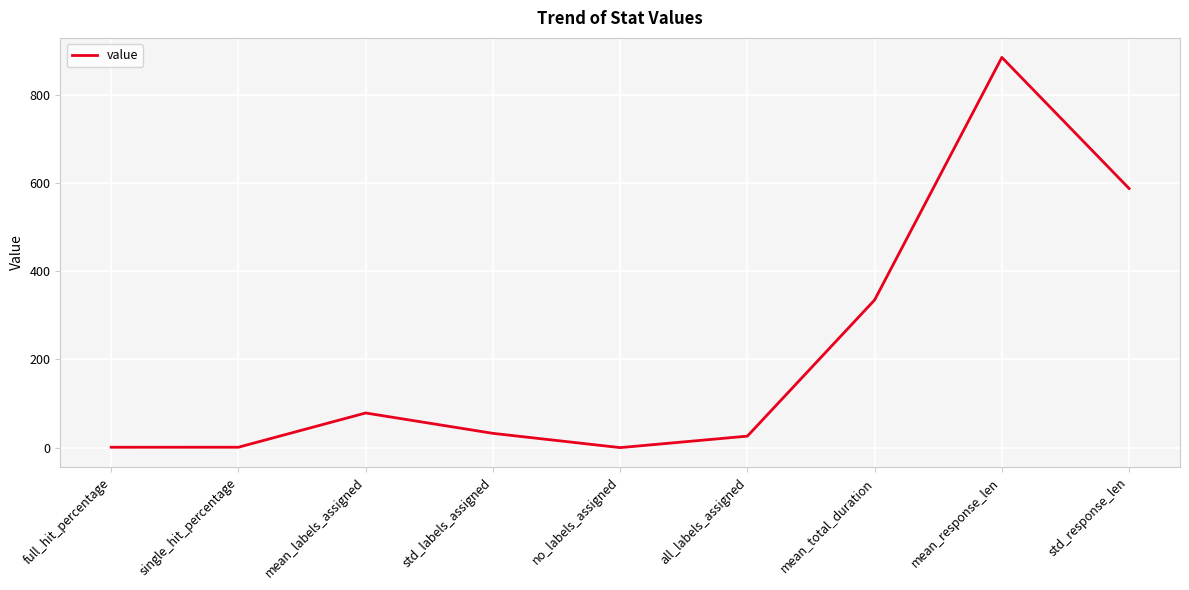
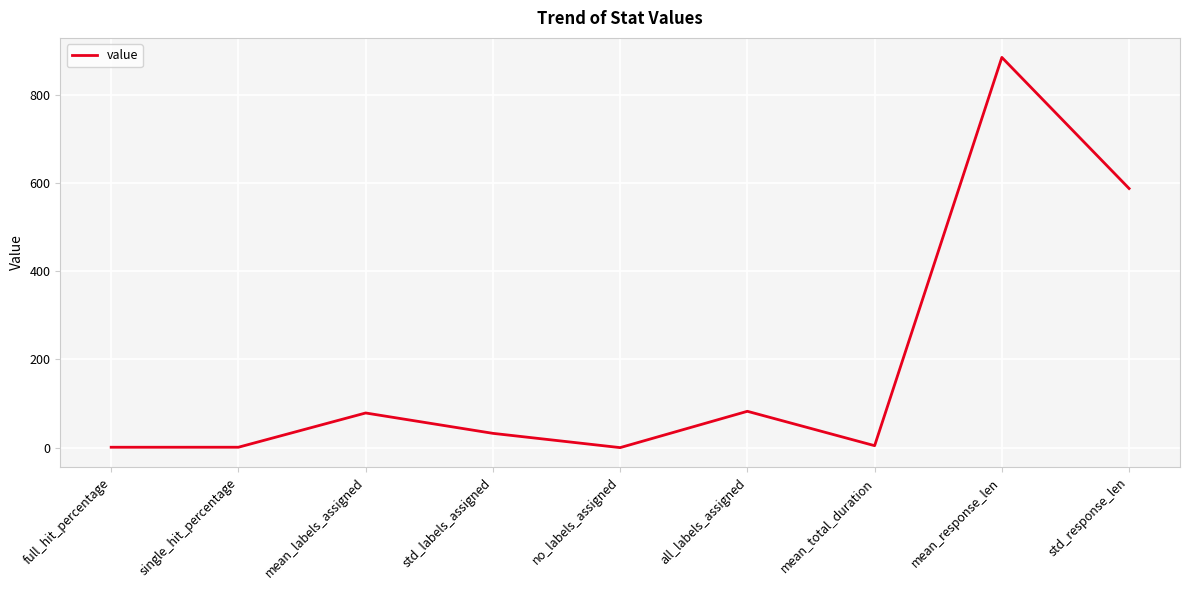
  {
    "full_hit_percentage": 0,
    "single_hit_percentage": 0,
    "mean_labels_assigned": 80,
    "std_labels_assigned": 30,
    "no_labels_assigned": 0,
-   "all_labels_assigned": 30,
-   "mean_total_duration": 330,
+   "all_labels_assigned": 80,
+   "mean_total_duration": 0,
    "mean_response_len": 880,
    "std_response_len": 590
  }
